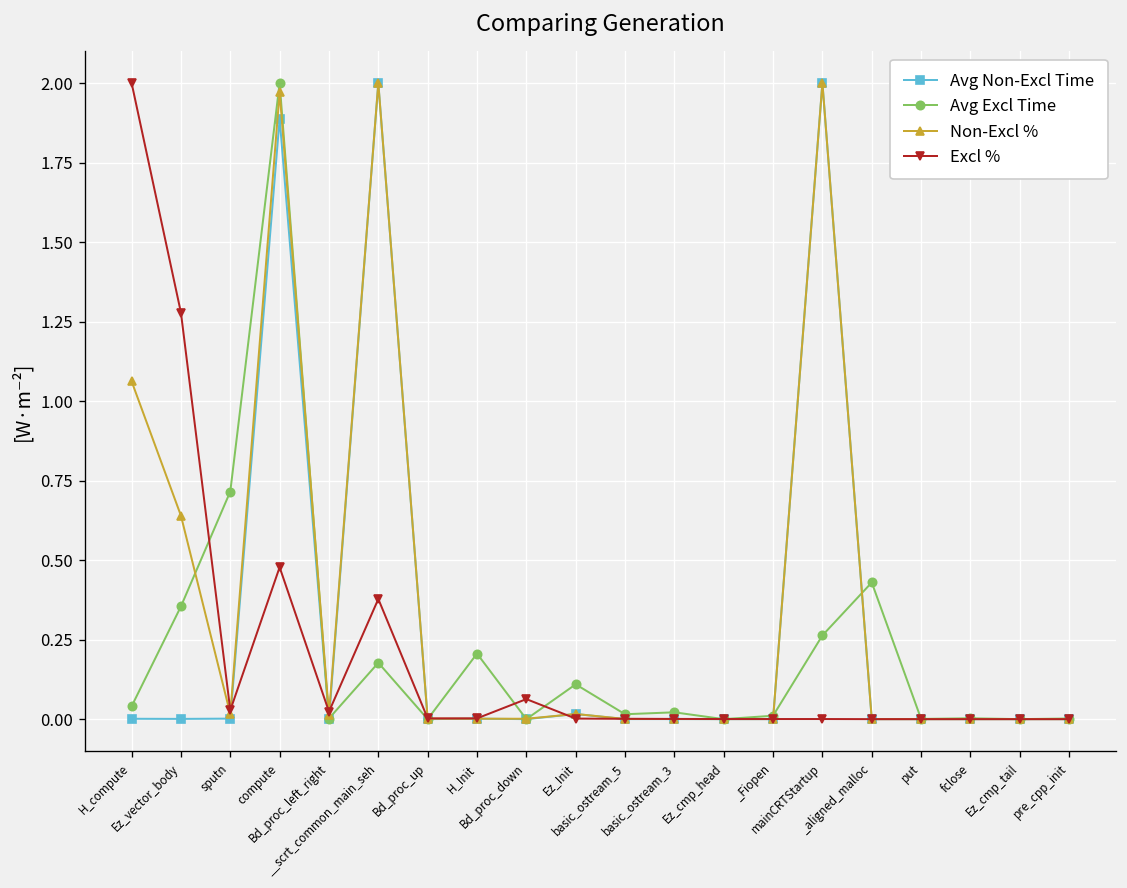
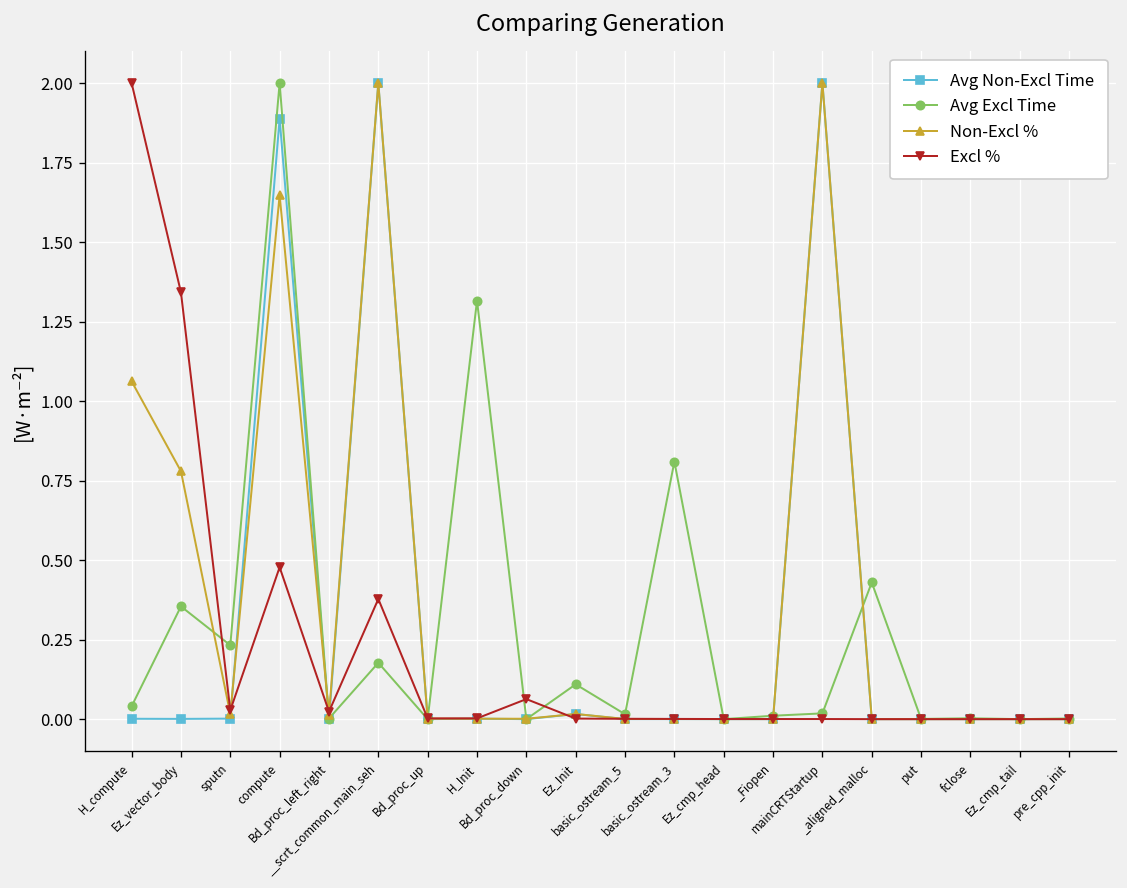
  {
    "Avg Non-Excl Time": {
      "H_compute": 0.00,
      "Ez_vector_body": 0.00,
      "sputn": 0.00,
      "compute": 1.89
    },
    "Avg Excl Time": {
      "H_compute": 0.04,
      "Ez_vector_body": 0.35,
-     "sputn": 0.72,
+     "sputn": 0.23,
      "compute": 2.00,
      "__scrt_common_main_seh": 0.18,
-     "H_Init": 0.21,
+     "H_Init": 1.32,
      "Ez_Init": 0.11,
      "basic_ostream_5": 0.02,
-     "basic_ostream_3": 0.02,
+     "basic_ostream_3": 0.81,
      "_Fiopen": 0.01,
-     "mainCRTStartup": 0.26,
+     "mainCRTStartup": 0.02,
      "_aligned_malloc": 0.43
    },
    "Non-Excl %": {
      "H_compute": 1.06,
-     "Ez_vector_body": 0.64,
+     "Ez_vector_body": 0.78,
      "sputn": 0.02,
-     "compute": 1.97,
+     "compute": 1.65,
      "Bd_proc_left_right": 0.01
    },
    "Excl %": {
      "H_compute": 2.00,
-     "Ez_vector_body": 1.28,
+     "Ez_vector_body": 1.34,
      "sputn": 0.03,
      "compute": 0.48,
      "Bd_proc_left_right": 0.02,
      "__scrt_common_main_seh": 0.38,
      "Bd_proc_down": 0.06,
      "Ez_Init": 0.00,
      "mainCRTStartup": 0.00
    }
  }
